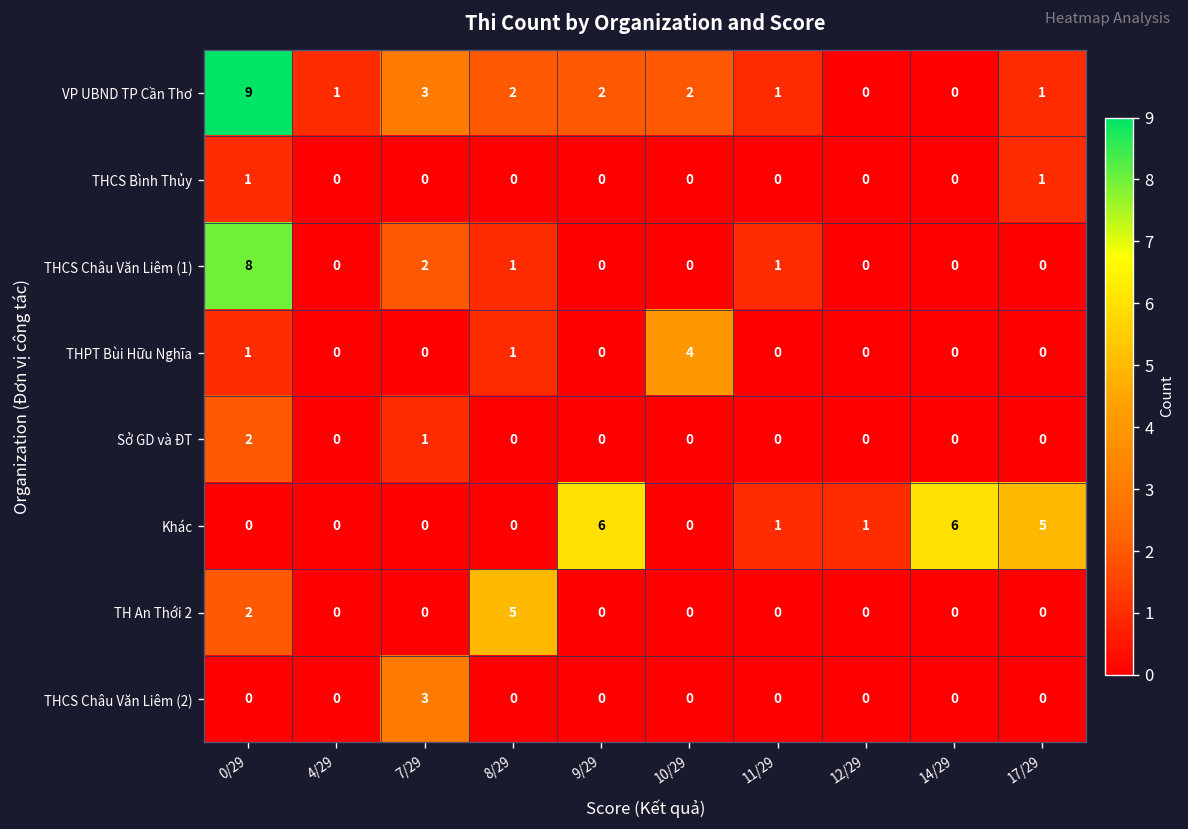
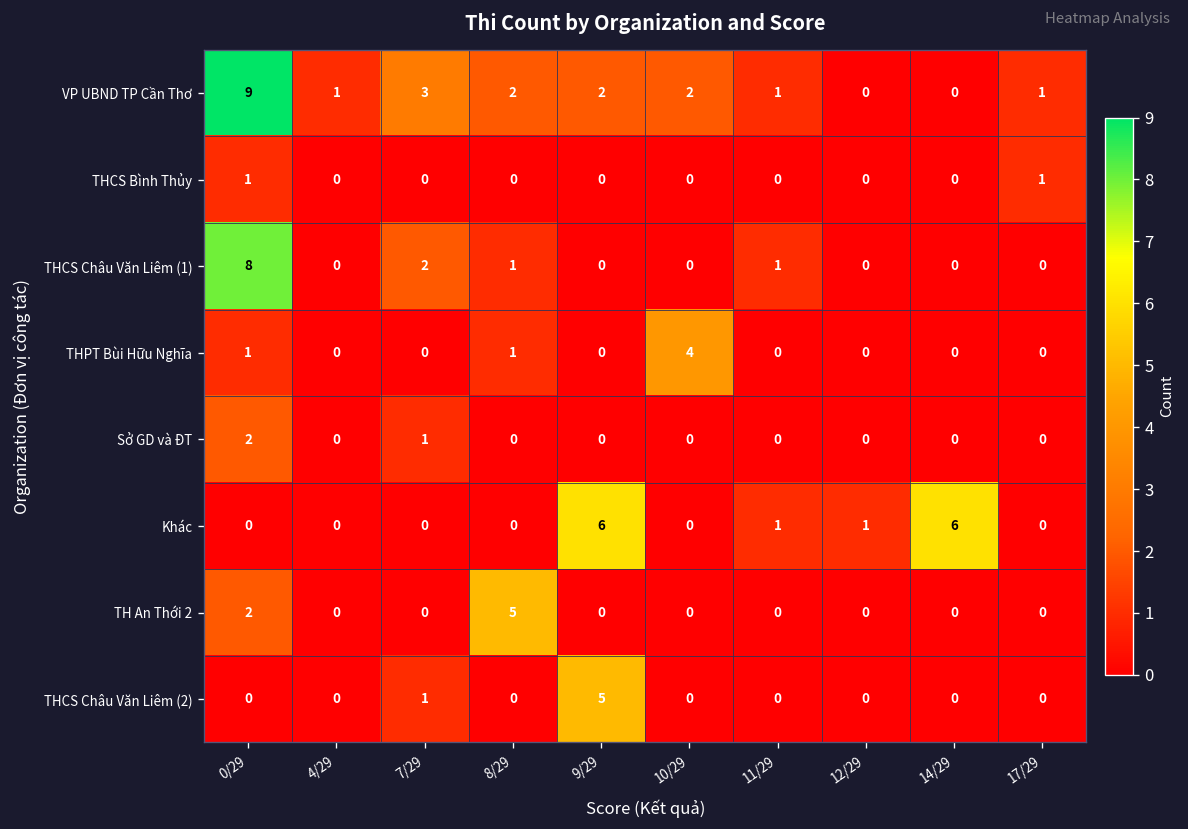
  {
    "VP UBND TP Cần Thơ": {
      "0/29": 9,
      "4/29": 1,
      "7/29": 3,
      "8/29": 2,
      "9/29": 2,
      "10/29": 2,
      "11/29": 1,
      "12/29": 0,
      "14/29": 0,
      "17/29": 1
    },
    "THCS Bình Thủy": {
      "0/29": 1,
      "4/29": 0,
      "7/29": 0,
      "8/29": 0,
      "9/29": 0,
      "10/29": 0,
      "11/29": 0,
      "12/29": 0,
      "14/29": 0,
      "17/29": 1
    },
    "THCS Châu Văn Liêm (1)": {
      "0/29": 8,
      "4/29": 0,
      "7/29": 2,
      "8/29": 1,
      "9/29": 0,
      "10/29": 0,
      "11/29": 1,
      "12/29": 0,
      "14/29": 0,
      "17/29": 0
    },
    "THPT Bùi Hữu Nghĩa": {
      "0/29": 1,
      "4/29": 0,
      "7/29": 0,
      "8/29": 1,
      "9/29": 0,
      "10/29": 4,
      "11/29": 0,
      "12/29": 0,
      "14/29": 0,
      "17/29": 0
    },
    "Sở GD và ĐT": {
      "0/29": 2,
      "4/29": 0,
      "7/29": 1,
      "8/29": 0,
      "9/29": 0,
      "10/29": 0,
      "11/29": 0,
      "12/29": 0,
      "14/29": 0,
      "17/29": 0
    },
    "Khác": {
      "0/29": 0,
      "4/29": 0,
      "7/29": 0,
      "8/29": 0,
      "9/29": 6,
      "10/29": 0,
      "11/29": 1,
      "12/29": 1,
      "14/29": 6,
-     "17/29": 5
+     "17/29": 0
    },
    "TH An Thới 2": {
      "0/29": 2,
      "4/29": 0,
      "7/29": 0,
      "8/29": 5,
      "9/29": 0,
      "10/29": 0,
      "11/29": 0,
      "12/29": 0,
      "14/29": 0,
      "17/29": 0
    },
    "THCS Châu Văn Liêm (2)": {
      "0/29": 0,
      "4/29": 0,
-     "7/29": 3,
+     "7/29": 1,
      "8/29": 0,
-     "9/29": 0,
+     "9/29": 5,
      "10/29": 0,
      "11/29": 0,
      "12/29": 0,
      "14/29": 0,
      "17/29": 0
    }
  }
